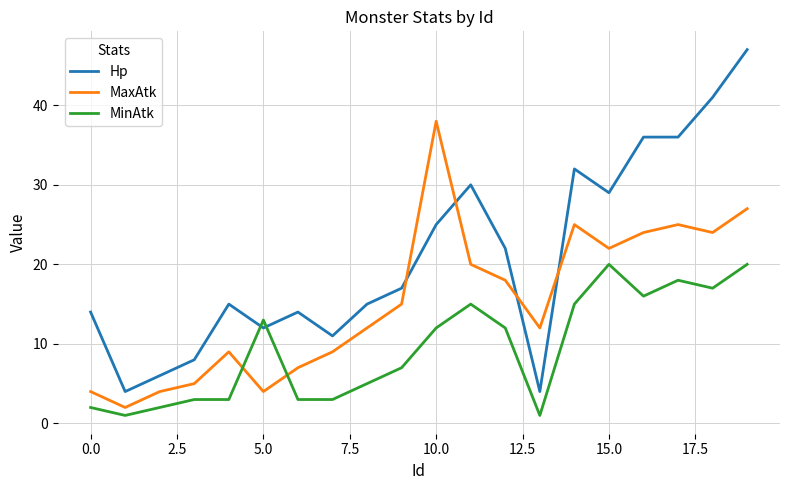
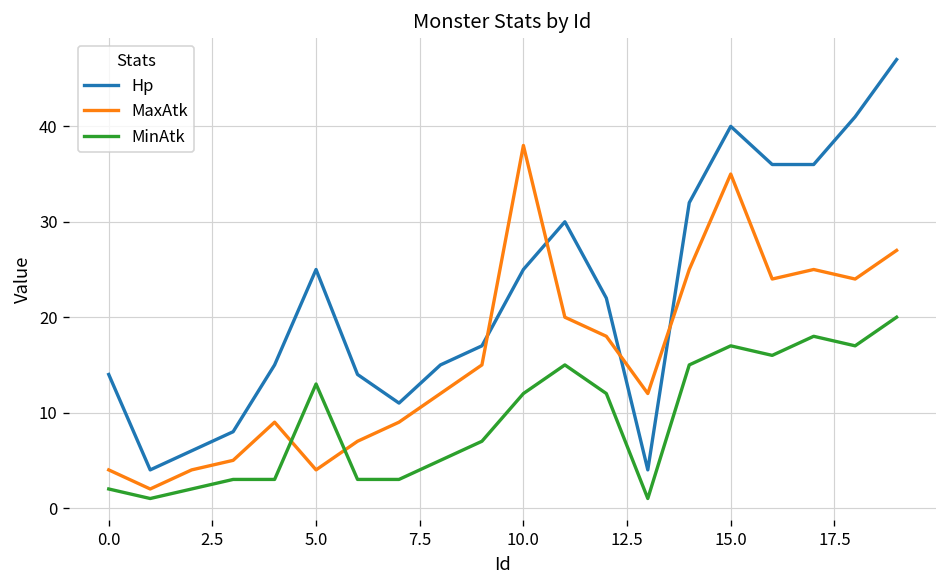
  {
    "Hp": {
      "0.0": 14,
-     "5.0": 12,
+     "5.0": 25,
      "10.0": 25,
-     "15.0": 29
+     "15.0": 40
    },
    "MaxAtk": {
      "0.0": 4,
      "5.0": 4,
      "10.0": 38,
-     "15.0": 22
+     "15.0": 35
    },
    "MinAtk": {
      "0.0": 2,
      "5.0": 13,
      "10.0": 12,
-     "15.0": 20
+     "15.0": 17
    }
  }
